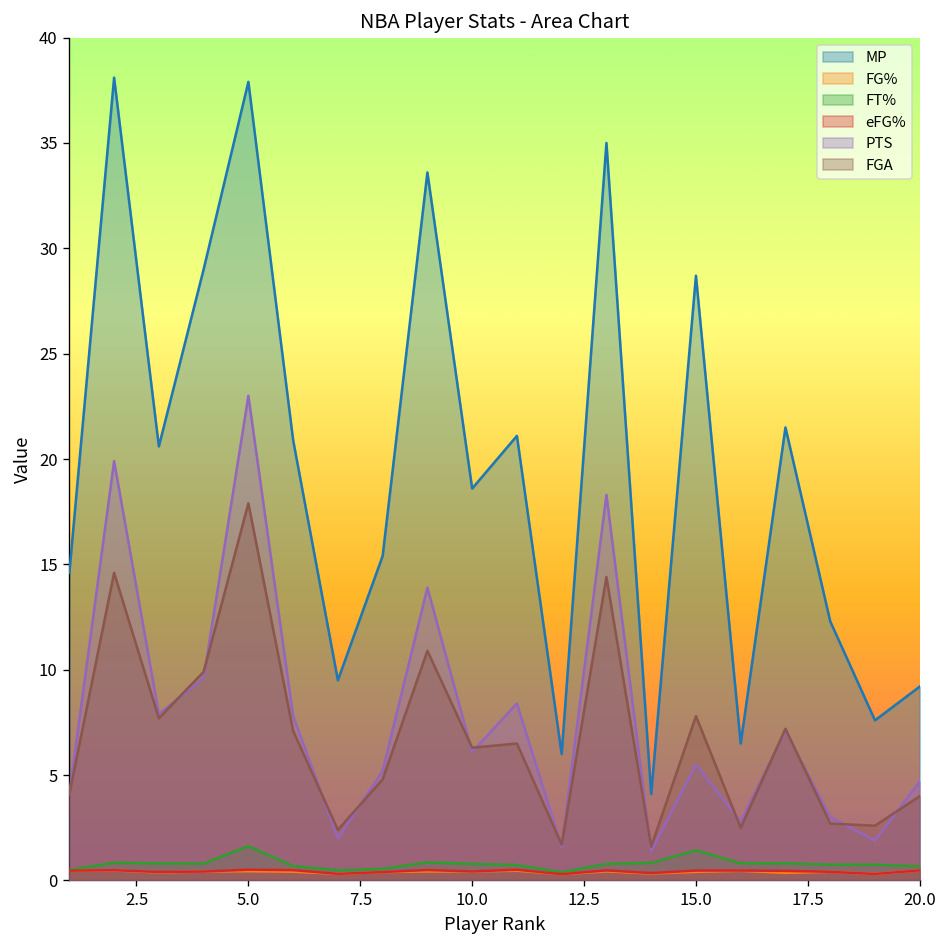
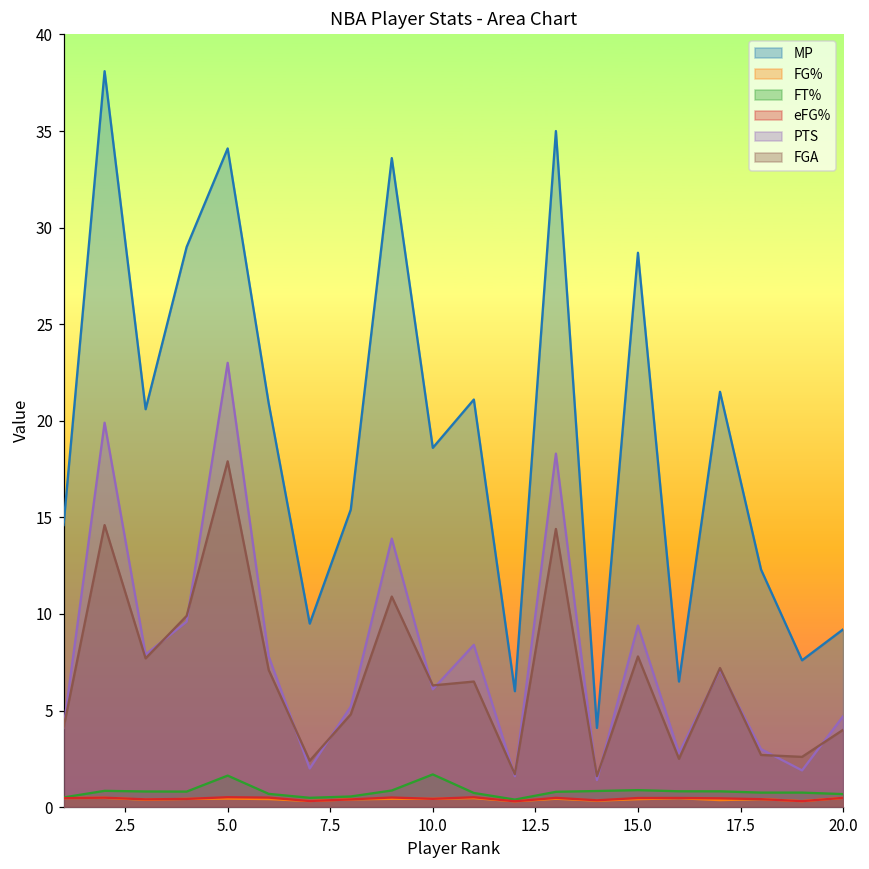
  {
    "MP": {
-     "5.0": 37.9,
+     "5.0": 34.1,
      "10.0": 18.6,
      "15.0": 28.7,
      "20.0": 9.2
    },
    "FT%": {
      "5.0": 1.6,
-     "10.0": 0.8,
-     "15.0": 1.4,
+     "10.0": 1.7,
+     "15.0": 0.9,
      "20.0": 0.7
    },
    "PTS": {
      "5.0": 23.0,
      "10.0": 6.1,
-     "15.0": 5.5,
+     "15.0": 9.4,
      "20.0": 4.7
    }
  }
